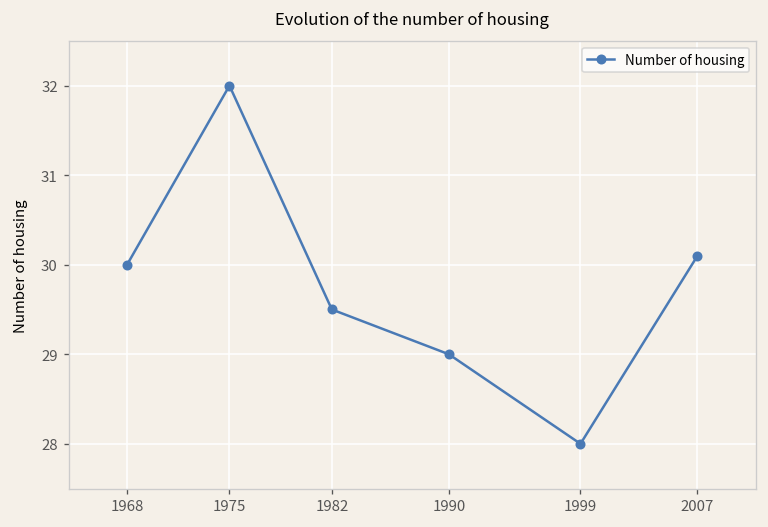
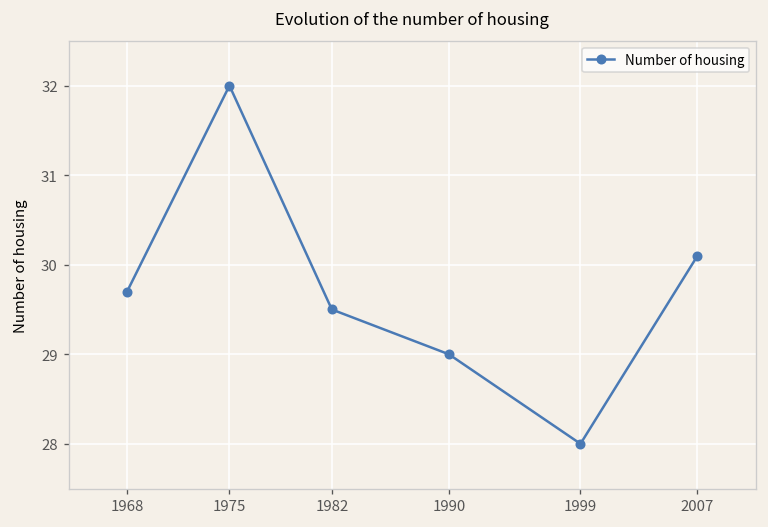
  {
-   "1968": 30.0,
+   "1968": 29.7,
    "1975": 32.0,
    "1982": 29.5,
    "1990": 29.0,
    "1999": 28.0,
    "2007": 30.1
  }
